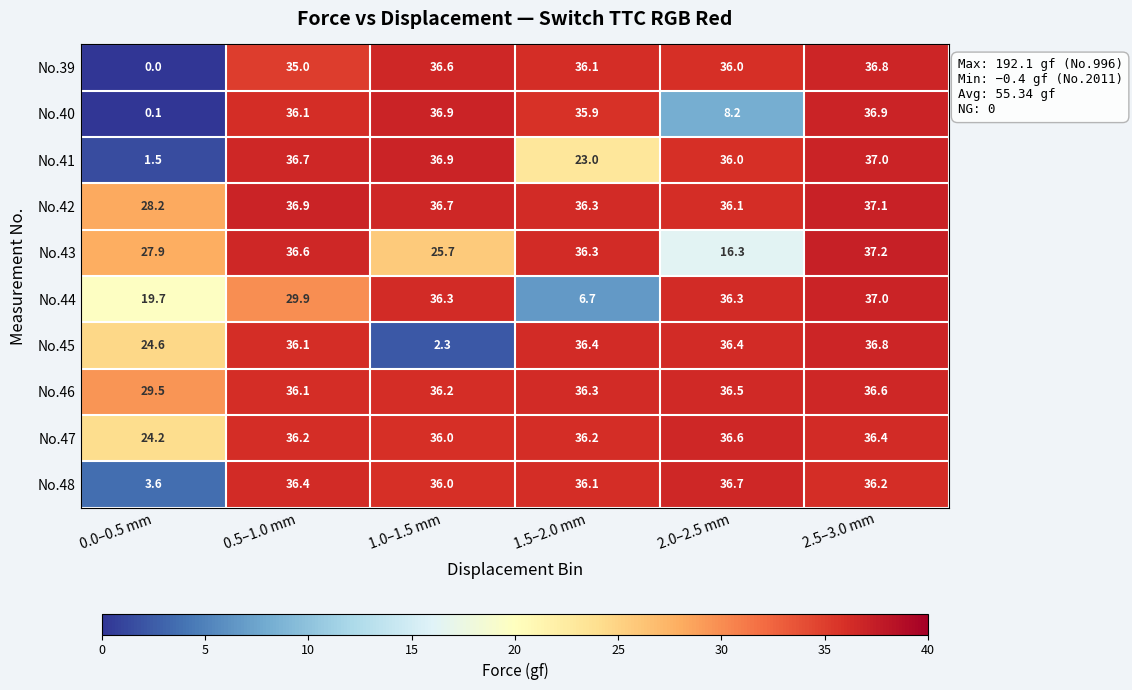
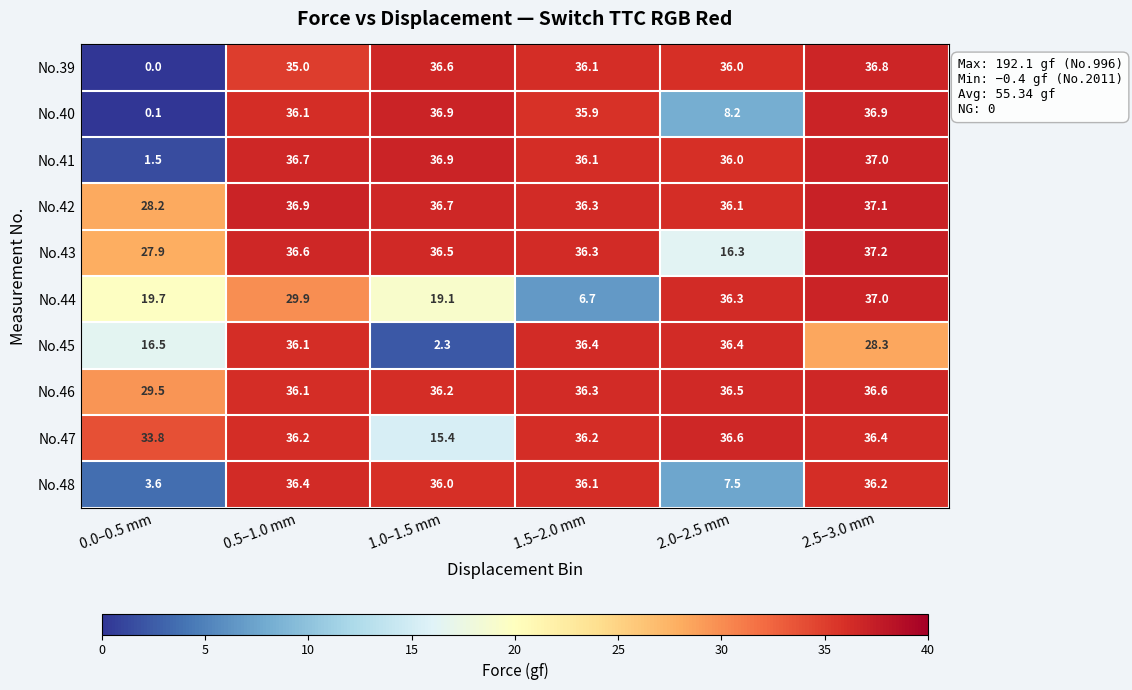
  {
    "No.39": {
      "0.0–0.5 mm": 0.0,
      "0.5–1.0 mm": 35.0,
      "1.0–1.5 mm": 36.6,
      "1.5–2.0 mm": 36.1,
      "2.0–2.5 mm": 36.0,
      "2.5–3.0 mm": 36.8
    },
    "No.40": {
      "0.0–0.5 mm": 0.1,
      "0.5–1.0 mm": 36.1,
      "1.0–1.5 mm": 36.9,
      "1.5–2.0 mm": 35.9,
      "2.0–2.5 mm": 8.2,
      "2.5–3.0 mm": 36.9
    },
    "No.41": {
      "0.0–0.5 mm": 1.5,
      "0.5–1.0 mm": 36.7,
      "1.0–1.5 mm": 36.9,
-     "1.5–2.0 mm": 23.0,
+     "1.5–2.0 mm": 36.1,
      "2.0–2.5 mm": 36.0,
      "2.5–3.0 mm": 37.0
    },
    "No.42": {
      "0.0–0.5 mm": 28.2,
      "0.5–1.0 mm": 36.9,
      "1.0–1.5 mm": 36.7,
      "1.5–2.0 mm": 36.3,
      "2.0–2.5 mm": 36.1,
      "2.5–3.0 mm": 37.1
    },
    "No.43": {
      "0.0–0.5 mm": 27.9,
      "0.5–1.0 mm": 36.6,
-     "1.0–1.5 mm": 25.7,
+     "1.0–1.5 mm": 36.5,
      "1.5–2.0 mm": 36.3,
      "2.0–2.5 mm": 16.3,
      "2.5–3.0 mm": 37.2
    },
    "No.44": {
      "0.0–0.5 mm": 19.7,
      "0.5–1.0 mm": 29.9,
-     "1.0–1.5 mm": 36.3,
+     "1.0–1.5 mm": 19.1,
      "1.5–2.0 mm": 6.7,
      "2.0–2.5 mm": 36.3,
      "2.5–3.0 mm": 37.0
    },
    "No.45": {
-     "0.0–0.5 mm": 24.6,
+     "0.0–0.5 mm": 16.5,
      "0.5–1.0 mm": 36.1,
      "1.0–1.5 mm": 2.3,
      "1.5–2.0 mm": 36.4,
      "2.0–2.5 mm": 36.4,
-     "2.5–3.0 mm": 36.8
+     "2.5–3.0 mm": 28.3
    },
    "No.46": {
      "0.0–0.5 mm": 29.5,
      "0.5–1.0 mm": 36.1,
      "1.0–1.5 mm": 36.2,
      "1.5–2.0 mm": 36.3,
      "2.0–2.5 mm": 36.5,
      "2.5–3.0 mm": 36.6
    },
    "No.47": {
-     "0.0–0.5 mm": 24.2,
+     "0.0–0.5 mm": 33.8,
      "0.5–1.0 mm": 36.2,
-     "1.0–1.5 mm": 36.0,
+     "1.0–1.5 mm": 15.4,
      "1.5–2.0 mm": 36.2,
      "2.0–2.5 mm": 36.6,
      "2.5–3.0 mm": 36.4
    },
    "No.48": {
      "0.0–0.5 mm": 3.6,
      "0.5–1.0 mm": 36.4,
      "1.0–1.5 mm": 36.0,
      "1.5–2.0 mm": 36.1,
-     "2.0–2.5 mm": 36.7,
+     "2.0–2.5 mm": 7.5,
      "2.5–3.0 mm": 36.2
    }
  }
